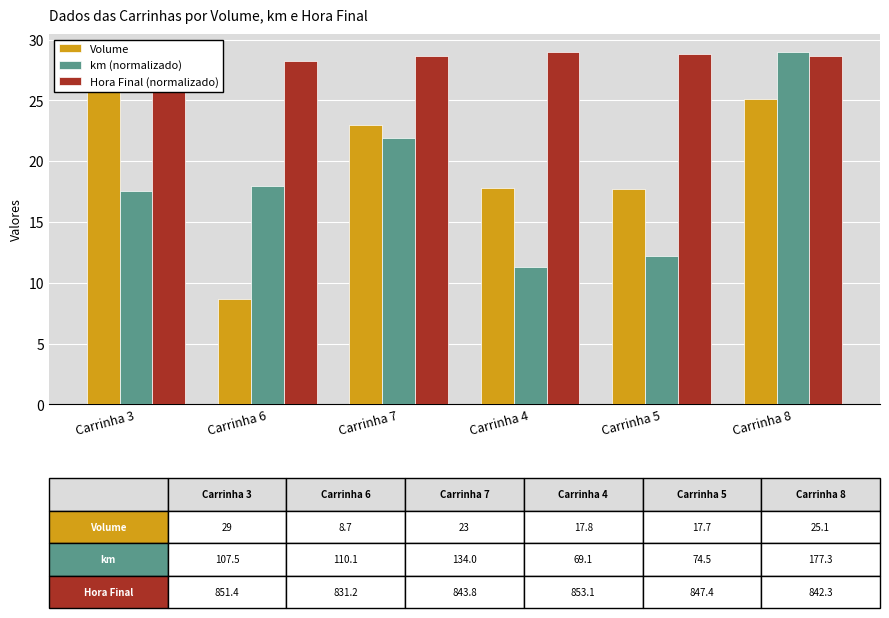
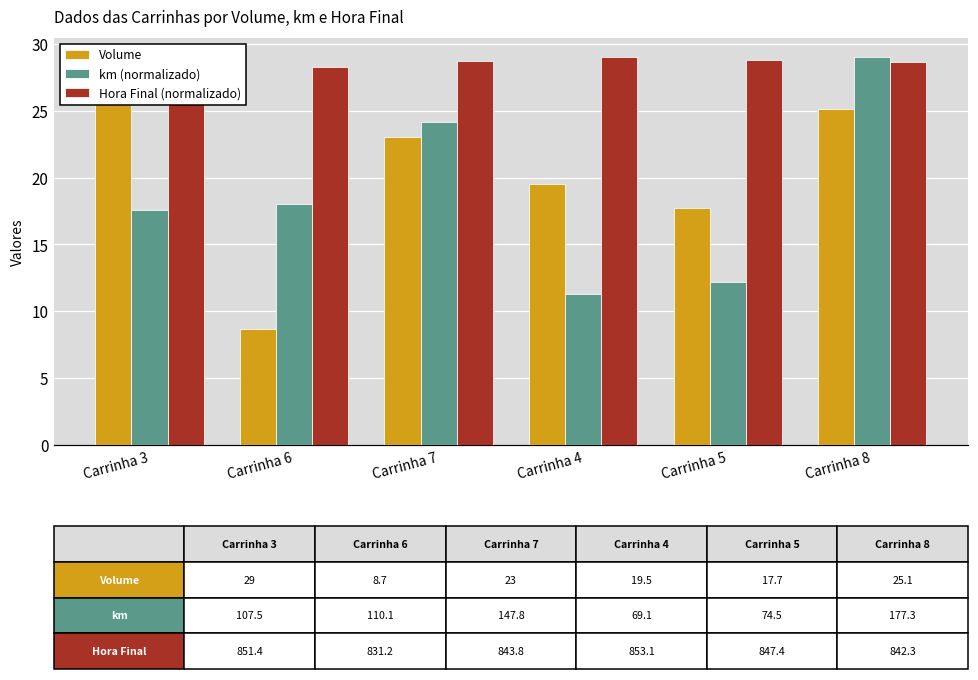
  {
    "Volume": {
-     "Carrinha 4": 17.8
+     "Carrinha 4": 19.5
    },
    "km (normalizado)": {
-     "Carrinha 7": 134.0
+     "Carrinha 7": 147.8
    },
    "Hora Final (normalizado)": {
      "Carrinha 6": 28.3,
      "Carrinha 7": 28.7,
      "Carrinha 4": 29.0,
      "Carrinha 5": 28.8,
      "Carrinha 8": 28.6
    }
  }
